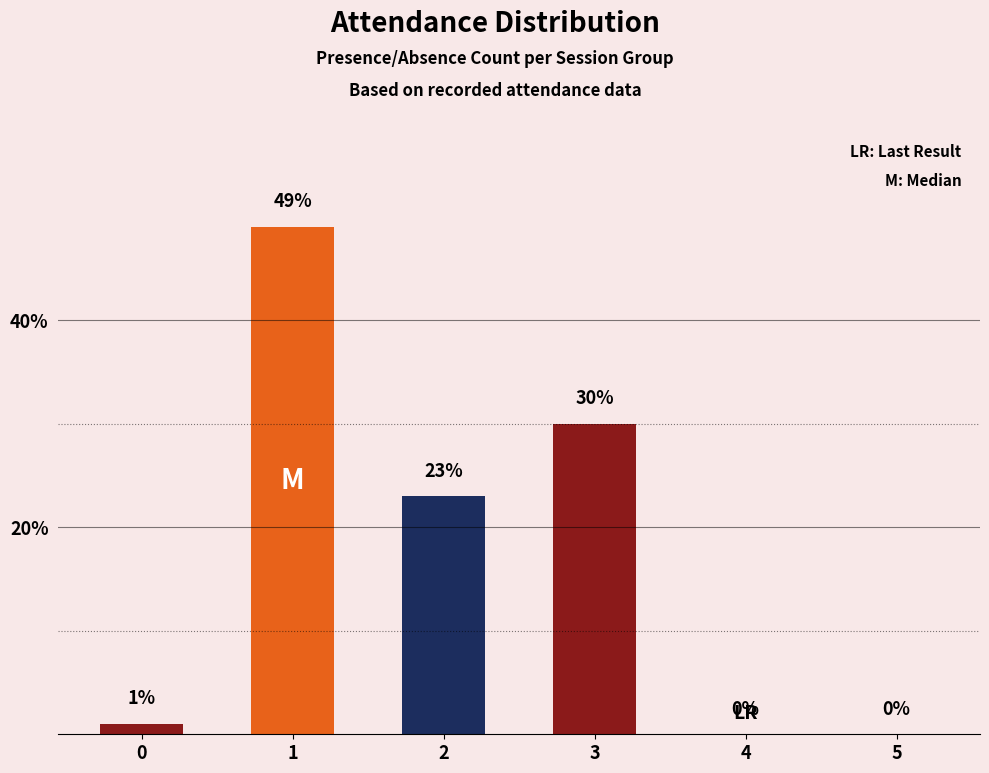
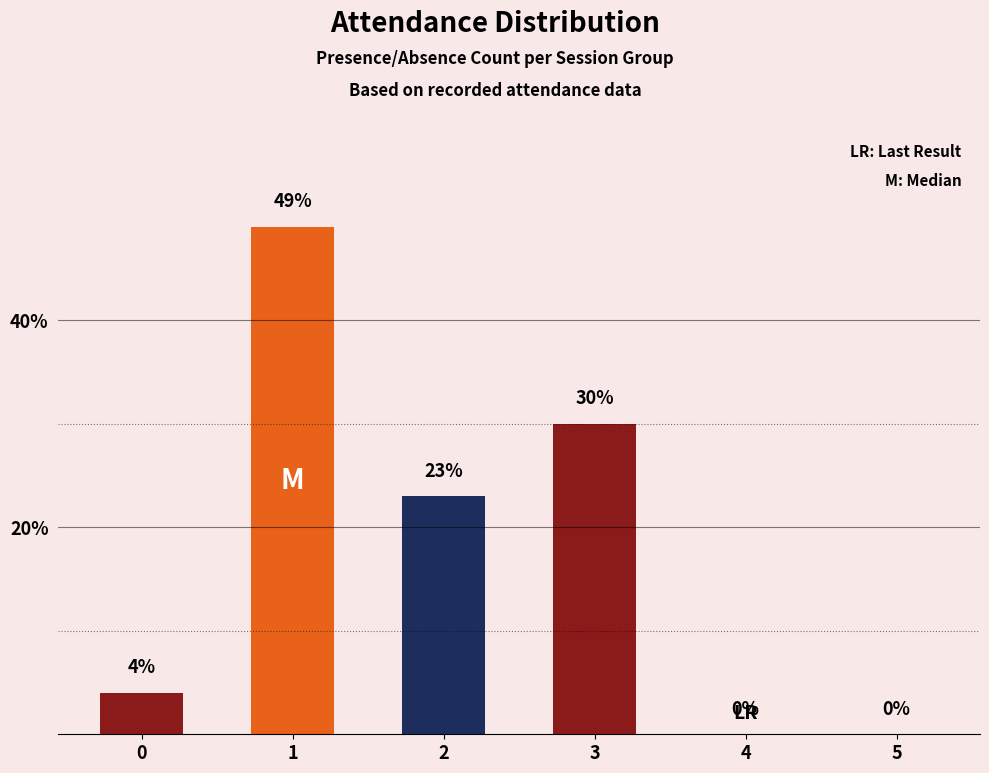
  {
-   "0": "1%",
+   "0": "4%",
    "1": "49%",
    "2": "23%",
    "3": "30%",
    "5": "0%"
  }
